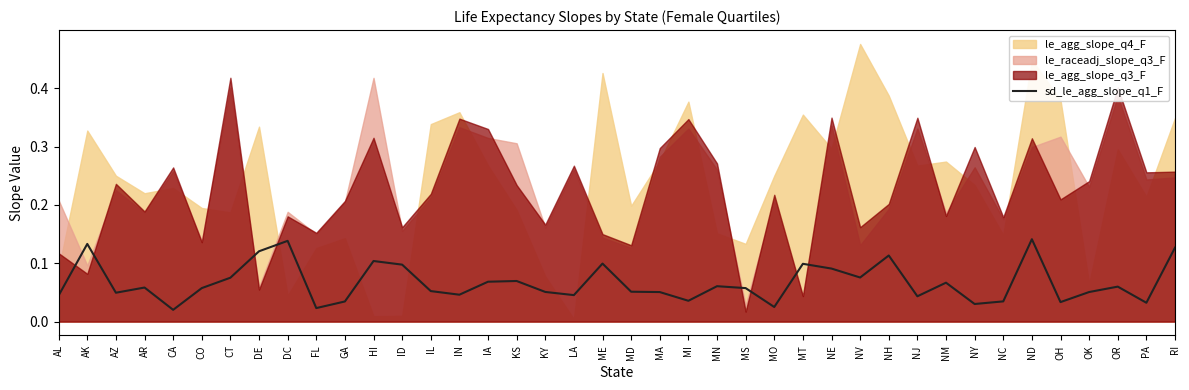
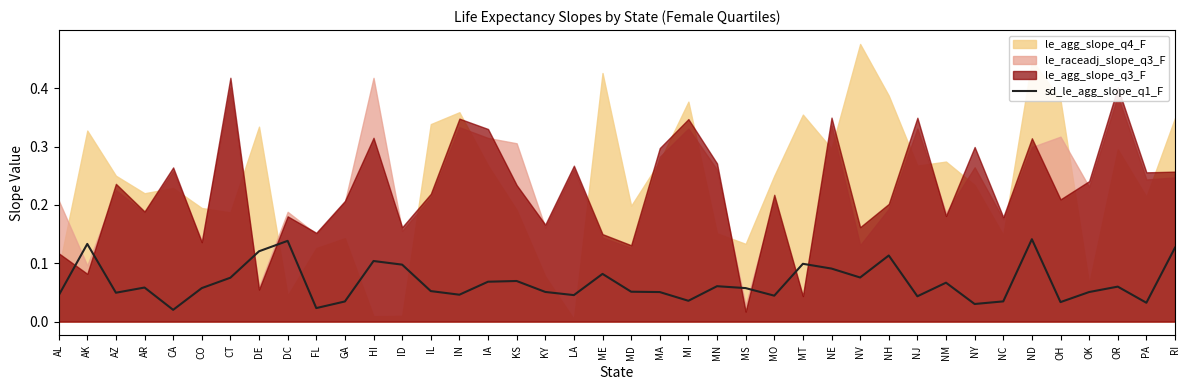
  {
    "sd_le_agg_slope_q1_F": {
      "AL": 0.04,
      "AK": 0.13,
      "AZ": 0.05,
      "AR": 0.06,
      "CA": 0.02,
      "CO": 0.06,
      "CT": 0.08,
      "DE": 0.12,
      "DC": 0.14,
      "FL": 0.02,
      "GA": 0.03,
      "HI": 0.10,
      "ID": 0.10,
      "IL": 0.05,
      "IN": 0.05,
      "IA": 0.07,
      "KS": 0.07,
      "KY": 0.05,
      "LA": 0.05,
-     "ME": 0.10,
+     "ME": 0.08,
      "MD": 0.05,
      "MA": 0.05,
      "MI": 0.04,
      "MN": 0.06,
      "MS": 0.06,
-     "MO": 0.03,
+     "MO": 0.04,
      "MT": 0.10,
      "NE": 0.09,
      "NV": 0.08,
      "NH": 0.11,
      "NJ": 0.04,
      "NM": 0.07,
      "NY": 0.03,
      "NC": 0.03,
      "ND": 0.14,
      "OH": 0.03,
      "OK": 0.05,
      "OR": 0.06,
      "PA": 0.03,
      "RI": 0.13
    },
    "le_agg_slope_q3_F": {
      "AL": 0.12,
      "AK": 0.08,
      "AZ": 0.24,
      "CA": 0.26,
      "CT": 0.42,
      "DE": 0.06,
      "DC": 0.18,
      "HI": 0.32,
      "ID": 0.16,
      "IL": 0.22,
      "IN": 0.35,
      "IA": 0.33,
      "KS": 0.23,
      "KY": 0.17,
      "LA": 0.27,
      "ME": 0.15,
      "MD": 0.13,
      "MA": 0.30,
      "MI": 0.35,
      "MN": 0.27,
      "MS": 0.02,
      "MO": 0.22,
      "NE": 0.35,
      "NV": 0.16,
      "NH": 0.20,
      "NJ": 0.35,
      "NM": 0.18,
      "NY": 0.30,
      "ND": 0.31,
      "OH": 0.21,
      "OK": 0.24,
      "PA": 0.26,
      "RI": 0.26
    }
  }
